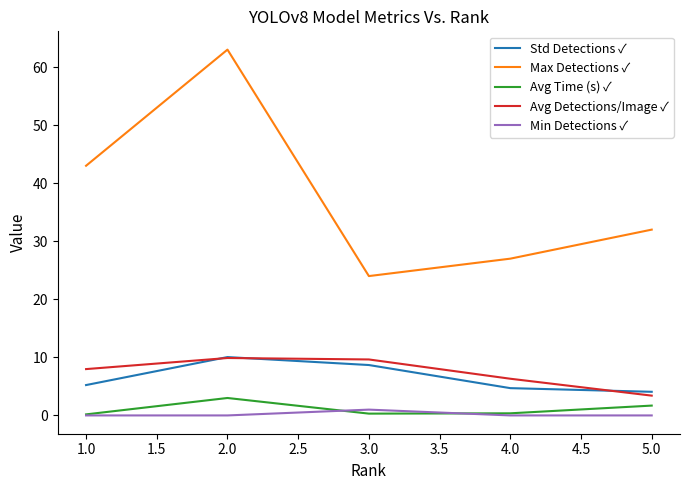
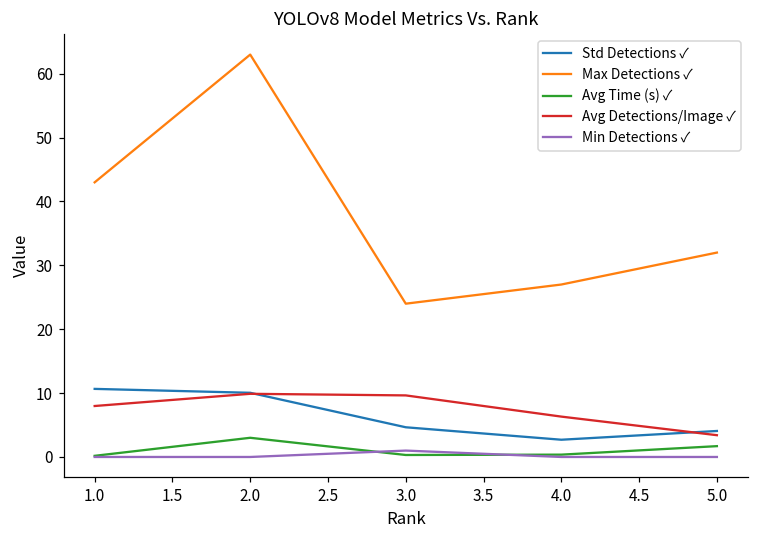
  {
    "Std Detections ✓": {
-     "1.0": 5,
-     "3.0": 9,
-     "4.0": 5,
+     "1.0": 11,
+     "3.0": 5,
+     "4.0": 3,
      "5.0": 4
    },
    "Max Detections ✓": {
      "1.0": 43,
      "2.0": 63,
      "3.0": 24,
      "4.0": 27,
      "5.0": 32
    },
    "Avg Time (s) ✓": {
      "2.0": 3,
      "3.0": 0,
      "5.0": 2
    },
    "Avg Detections/Image ✓": {
      "1.0": 8,
      "3.0": 10,
      "4.0": 6,
      "5.0": 3
    },
    "Min Detections ✓": {
      "2.0": 0,
      "3.0": 1,
      "5.0": 0
    }
  }
